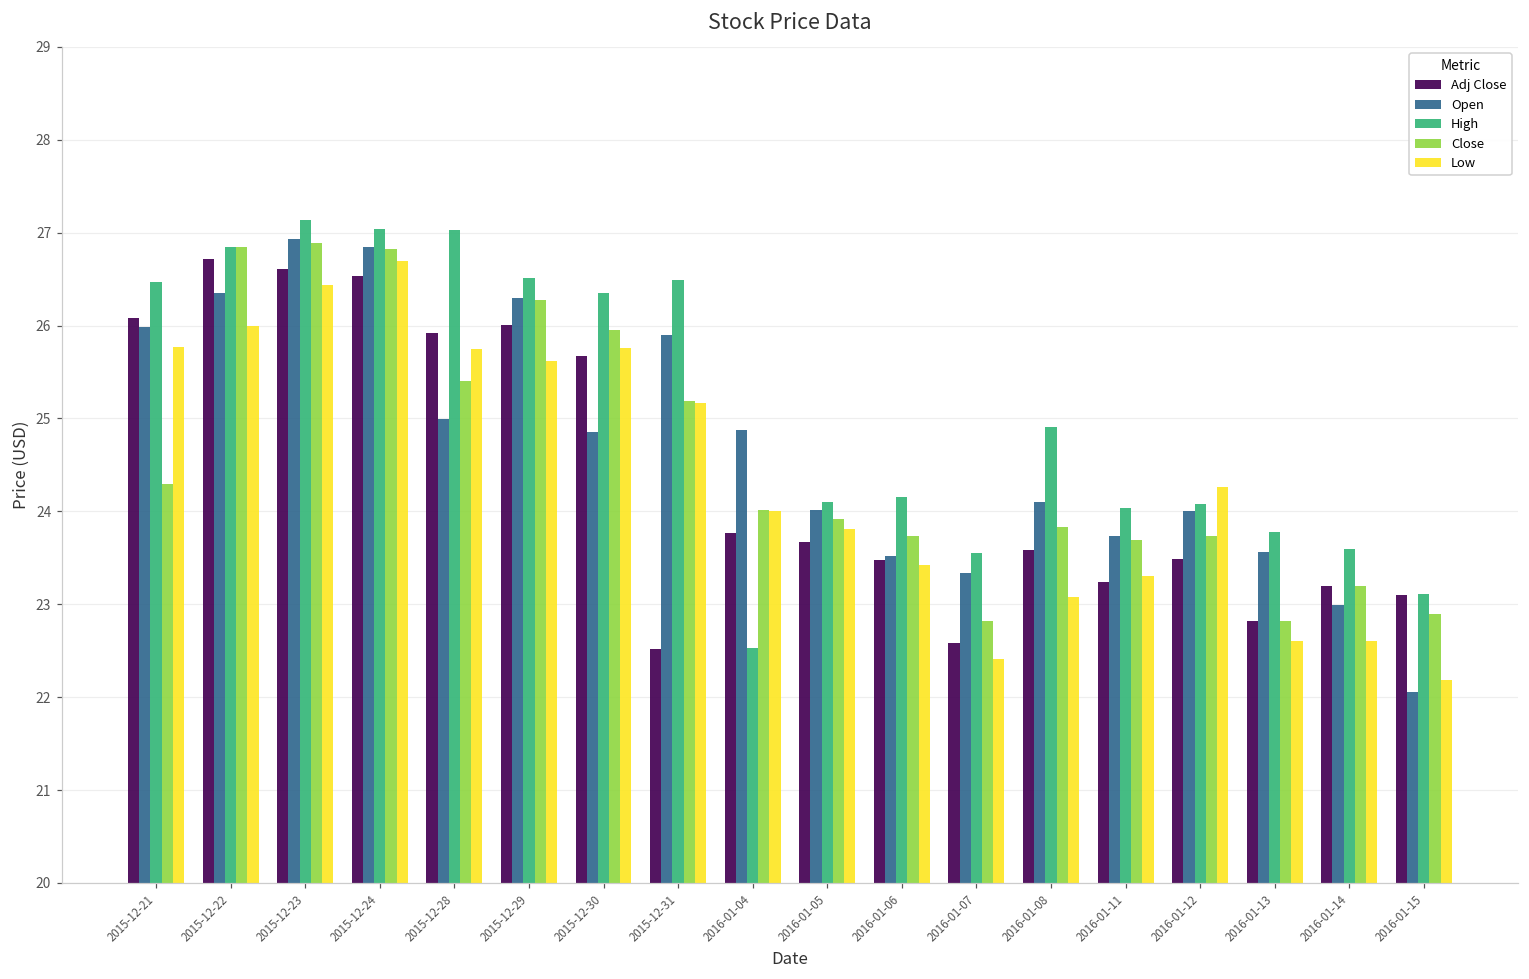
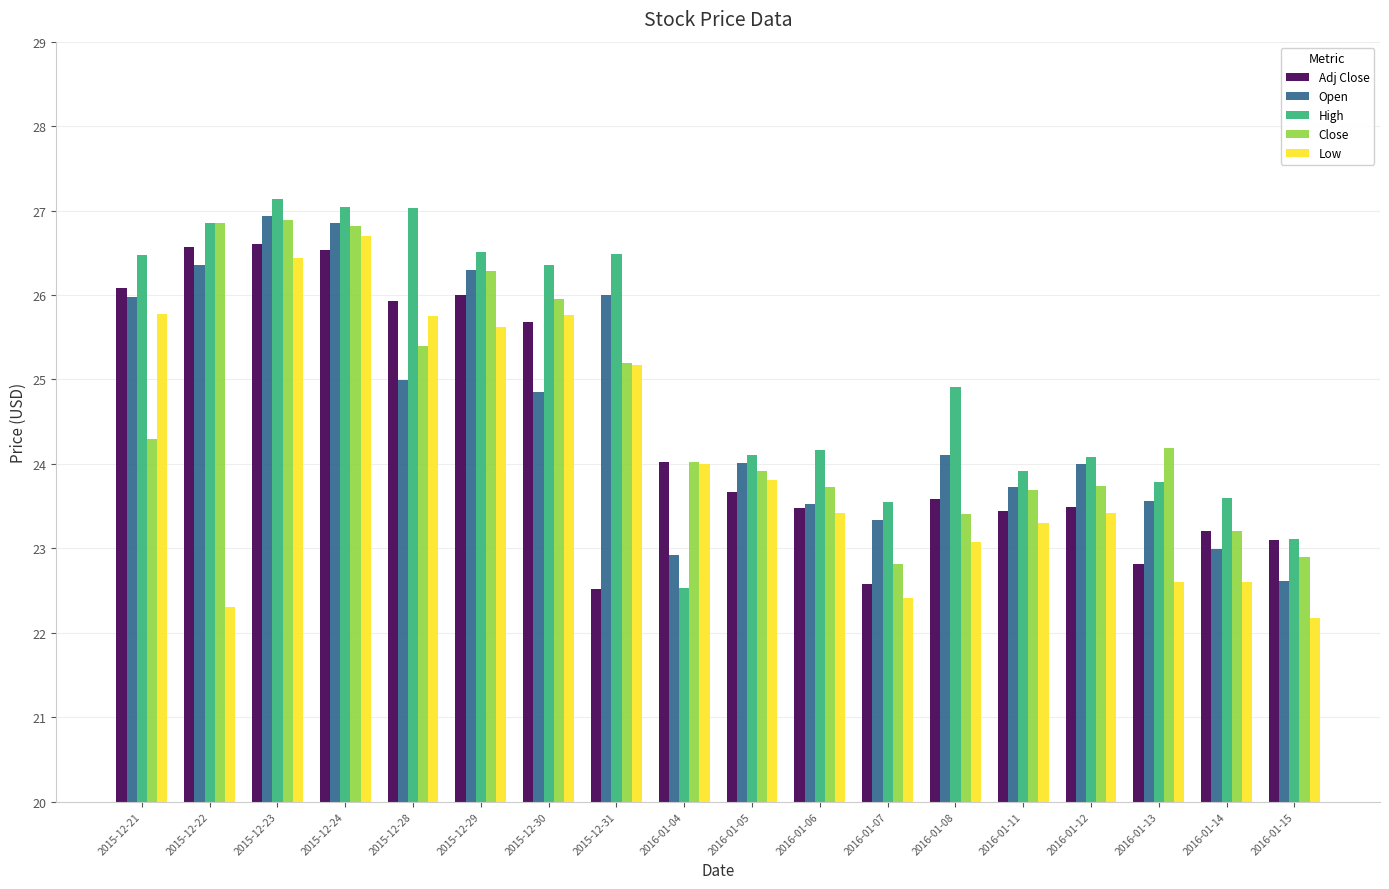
  {
    "Adj Close": {
      "2015-12-21": 26.1,
-     "2015-12-22": 26.7,
+     "2015-12-22": 26.6,
      "2015-12-23": 26.6,
      "2015-12-24": 26.5,
      "2015-12-28": 25.9,
      "2015-12-29": 26.0,
      "2015-12-30": 25.7,
      "2015-12-31": 22.5,
-     "2016-01-04": 23.8,
+     "2016-01-04": 24.0,
      "2016-01-05": 23.7,
      "2016-01-06": 23.5,
      "2016-01-07": 22.6,
      "2016-01-08": 23.6,
-     "2016-01-11": 23.2,
+     "2016-01-11": 23.4,
      "2016-01-12": 23.5,
      "2016-01-13": 22.8,
      "2016-01-14": 23.2,
      "2016-01-15": 23.1
    },
    "Open": {
      "2015-12-21": 26.0,
      "2015-12-22": 26.4,
      "2015-12-23": 26.9,
      "2015-12-24": 26.9,
      "2015-12-28": 25.0,
      "2015-12-29": 26.3,
      "2015-12-30": 24.9,
-     "2015-12-31": 25.9,
-     "2016-01-04": 24.9,
+     "2015-12-31": 26.0,
+     "2016-01-04": 22.9,
      "2016-01-05": 24.0,
      "2016-01-06": 23.5,
      "2016-01-07": 23.3,
      "2016-01-08": 24.1,
      "2016-01-11": 23.7,
      "2016-01-12": 24.0,
      "2016-01-13": 23.6,
      "2016-01-14": 23.0,
-     "2016-01-15": 22.1
+     "2016-01-15": 22.6
    },
    "High": {
      "2015-12-21": 26.5,
      "2015-12-22": 26.9,
      "2015-12-23": 27.1,
      "2015-12-24": 27.0,
      "2015-12-28": 27.0,
      "2015-12-29": 26.5,
      "2015-12-30": 26.4,
      "2015-12-31": 26.5,
      "2016-01-04": 22.5,
      "2016-01-05": 24.1,
      "2016-01-06": 24.2,
      "2016-01-07": 23.5,
      "2016-01-08": 24.9,
-     "2016-01-11": 24.0,
+     "2016-01-11": 23.9,
      "2016-01-12": 24.1,
      "2016-01-13": 23.8,
      "2016-01-14": 23.6,
      "2016-01-15": 23.1
    },
    "Close": {
      "2015-12-21": 24.3,
      "2015-12-22": 26.9,
      "2015-12-23": 26.9,
      "2015-12-24": 26.8,
      "2015-12-28": 25.4,
      "2015-12-29": 26.3,
      "2015-12-30": 26.0,
      "2015-12-31": 25.2,
      "2016-01-04": 24.0,
      "2016-01-05": 23.9,
      "2016-01-06": 23.7,
      "2016-01-07": 22.8,
-     "2016-01-08": 23.8,
+     "2016-01-08": 23.4,
      "2016-01-11": 23.7,
      "2016-01-12": 23.7,
-     "2016-01-13": 22.8,
+     "2016-01-13": 24.2,
      "2016-01-14": 23.2,
      "2016-01-15": 22.9
    },
    "Low": {
      "2015-12-21": 25.8,
-     "2015-12-22": 26.0,
+     "2015-12-22": 22.3,
      "2015-12-23": 26.4,
      "2015-12-24": 26.7,
      "2015-12-28": 25.8,
      "2015-12-29": 25.6,
      "2015-12-30": 25.8,
      "2015-12-31": 25.2,
      "2016-01-04": 24.0,
      "2016-01-05": 23.8,
      "2016-01-06": 23.4,
      "2016-01-07": 22.4,
      "2016-01-08": 23.1,
      "2016-01-11": 23.3,
-     "2016-01-12": 24.3,
+     "2016-01-12": 23.4,
      "2016-01-13": 22.6,
      "2016-01-14": 22.6,
      "2016-01-15": 22.2
    }
  }
